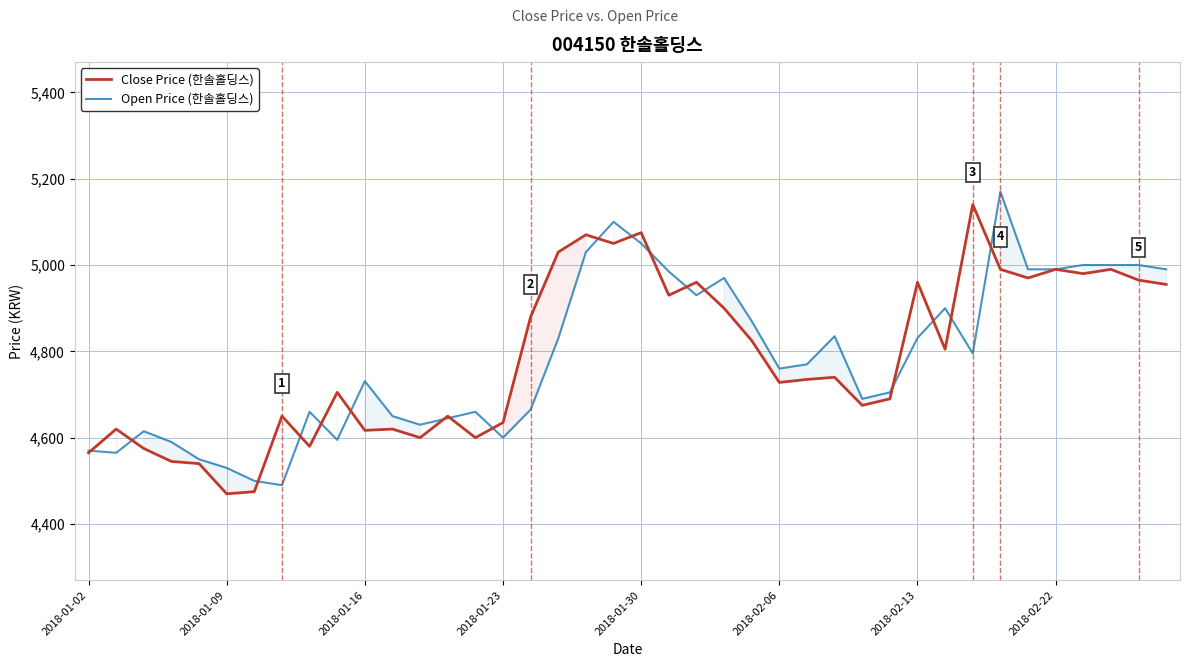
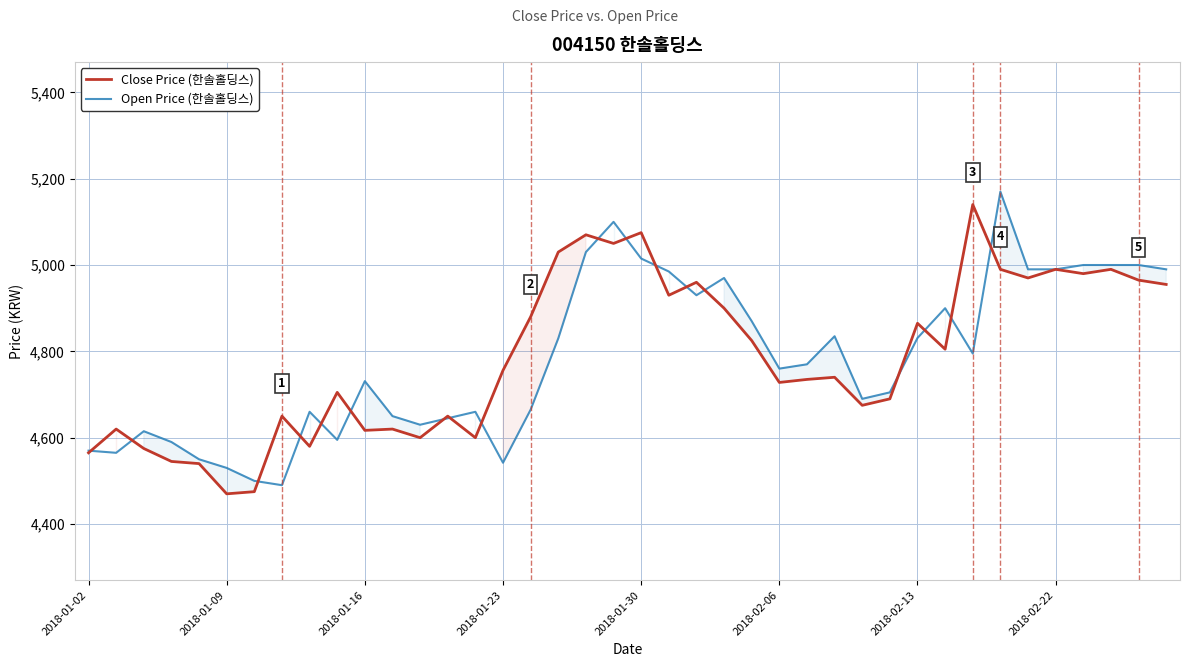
  {
    "Close Price (한솔홀딩스)": {
      "2018-01-09": "4,470",
      "2018-01-16": "4,620",
-     "2018-01-23": "4,640",
+     "2018-01-23": "4,760",
      "2018-01-30": "5,080",
      "2018-02-06": "4,730",
-     "2018-02-13": "4,960"
+     "2018-02-13": "4,870"
    },
    "Open Price (한솔홀딩스)": {
      "2018-01-09": "4,530",
      "2018-01-16": "4,730",
-     "2018-01-23": "4,600",
-     "2018-01-30": "5,050",
+     "2018-01-23": "4,540",
+     "2018-01-30": "5,020",
      "2018-02-06": "4,760",
      "2018-02-13": "4,830"
    }
  }
